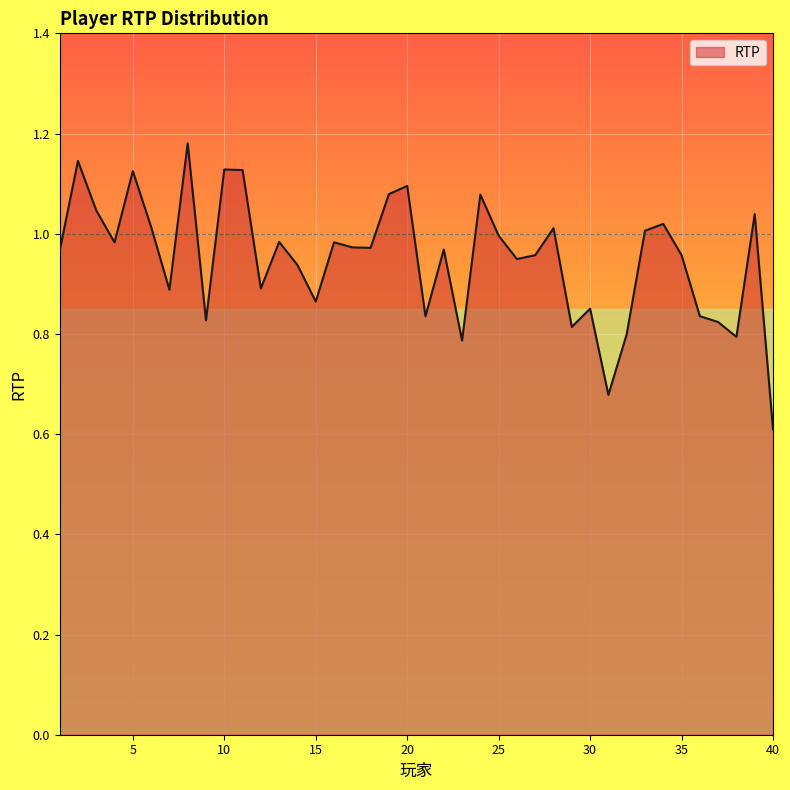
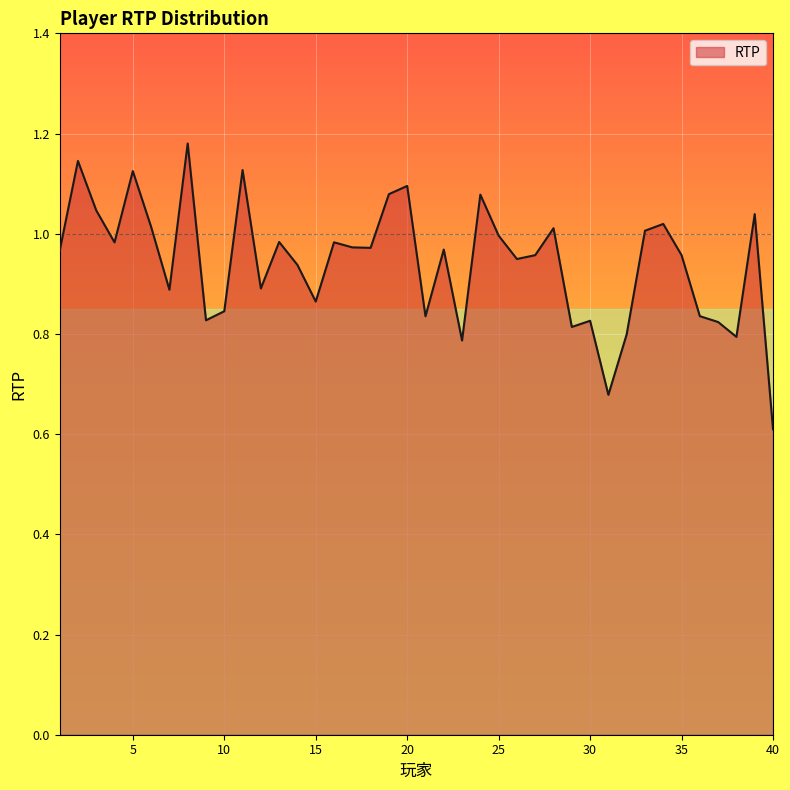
  {
    "5": 1.13,
-   "10": 1.13,
+   "10": 0.85,
    "15": 0.86,
    "20": 1.10,
    "25": 1.00,
-   "30": 0.85,
+   "30": 0.83,
    "35": 0.96,
    "40": 0.61
  }
